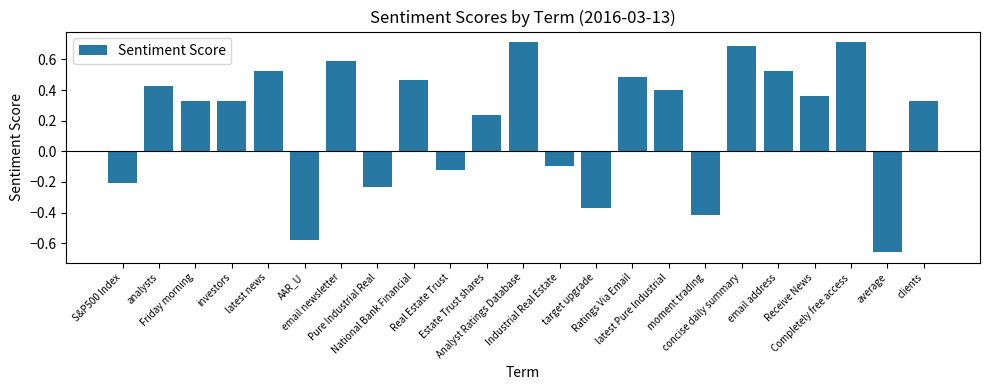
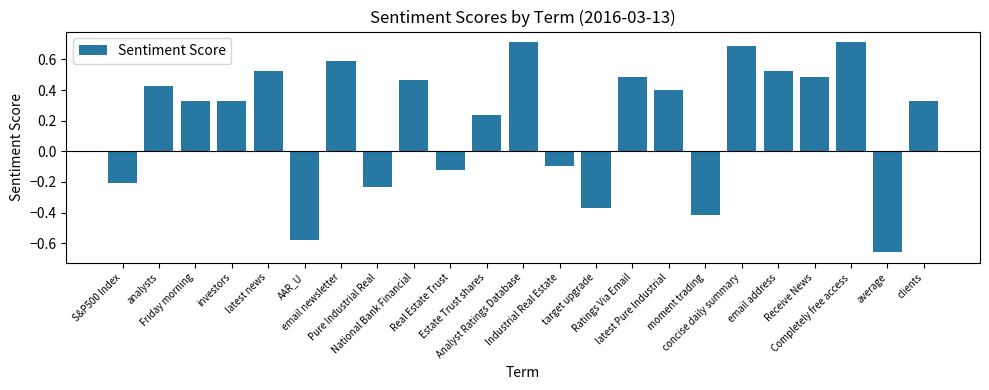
  {
    "S&P500 Index": -0.21,
    "analysts": 0.43,
    "Friday morning": 0.33,
    "investors": 0.33,
    "latest news": 0.53,
    "AAR_U": -0.58,
    "email newsletter": 0.59,
    "Pure Industrial Real": -0.23,
    "National Bank Financial": 0.47,
    "Real Estate Trust": -0.12,
    "Estate Trust shares": 0.24,
    "Analyst Ratings Database": 0.71,
    "Industrial Real Estate": -0.10,
    "target upgrade": -0.37,
    "Ratings Via Email": 0.49,
    "latest Pure Industrial": 0.40,
    "moment trading": -0.42,
    "concise daily summary": 0.69,
    "email address": 0.53,
-   "Receive News": 0.36,
+   "Receive News": 0.49,
    "Completely free access": 0.71,
    "average": -0.66,
    "clients": 0.33
  }
